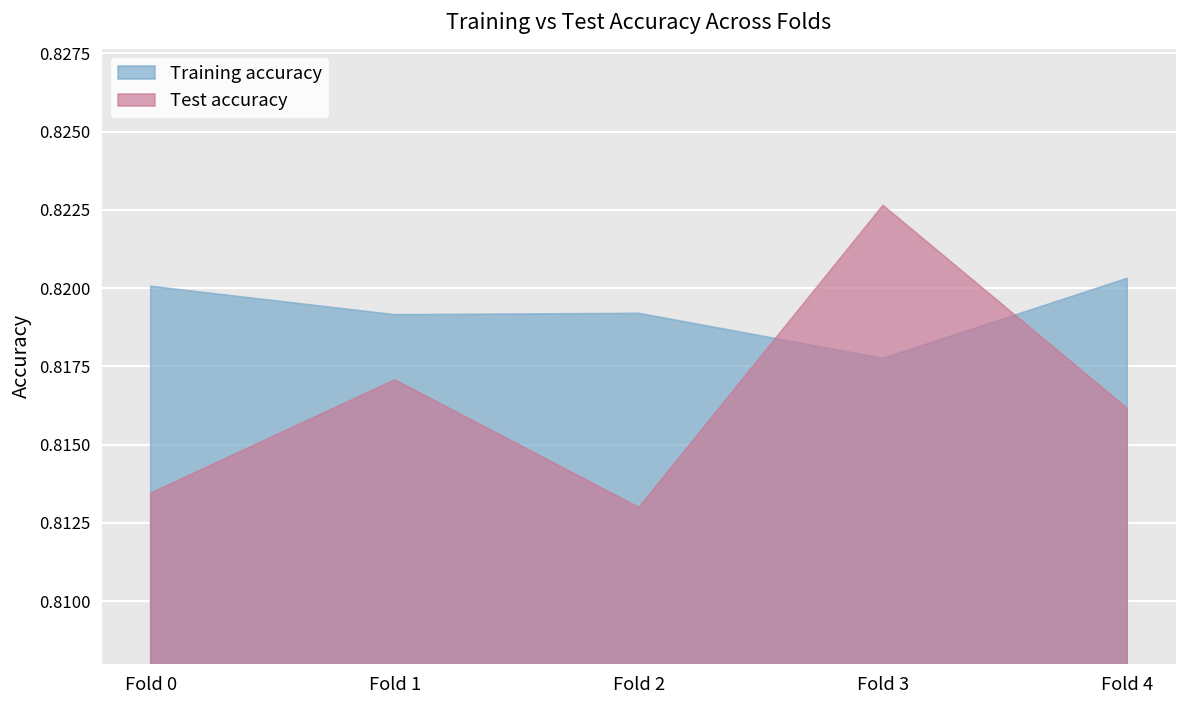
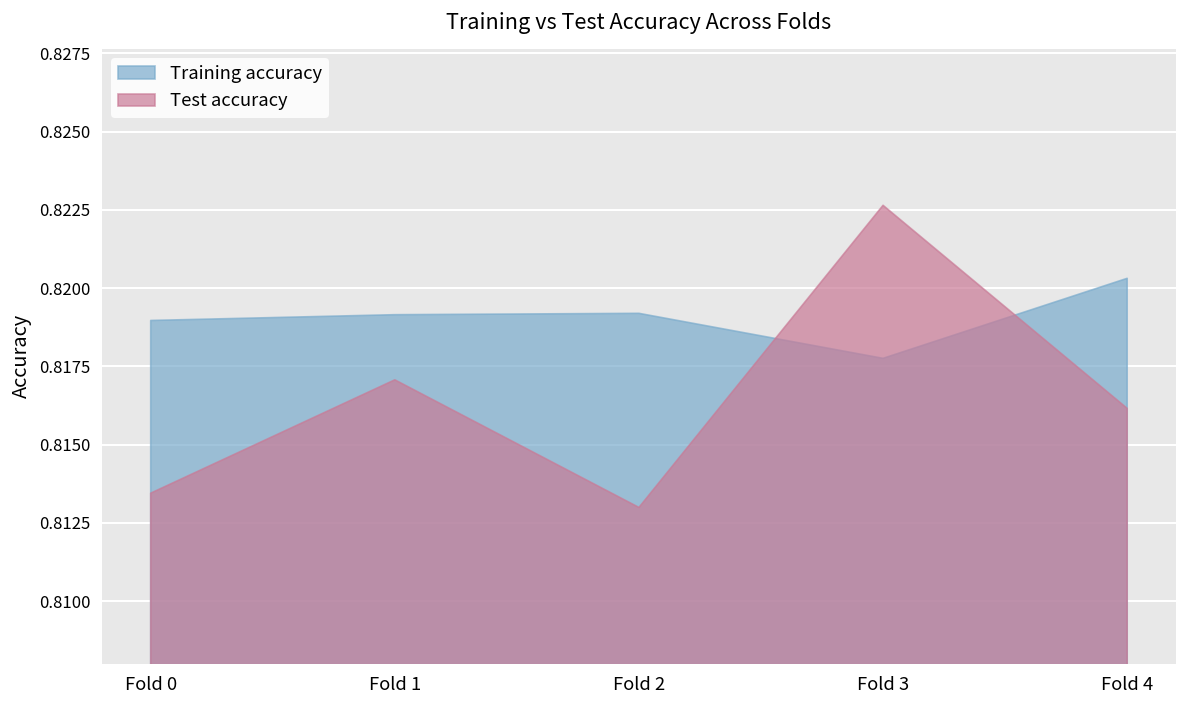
  {
    "Training accuracy": {
-     "Fold 0": 0.8201,
+     "Fold 0": 0.8190,
      "Fold 1": 0.8192,
      "Fold 2": 0.8192,
      "Fold 3": 0.8178,
      "Fold 4": 0.8203
    },
    "Test accuracy": {
      "Fold 0": 0.8134,
      "Fold 1": 0.8171,
      "Fold 2": 0.8130,
      "Fold 3": 0.8226,
      "Fold 4": 0.8162
    }
  }
